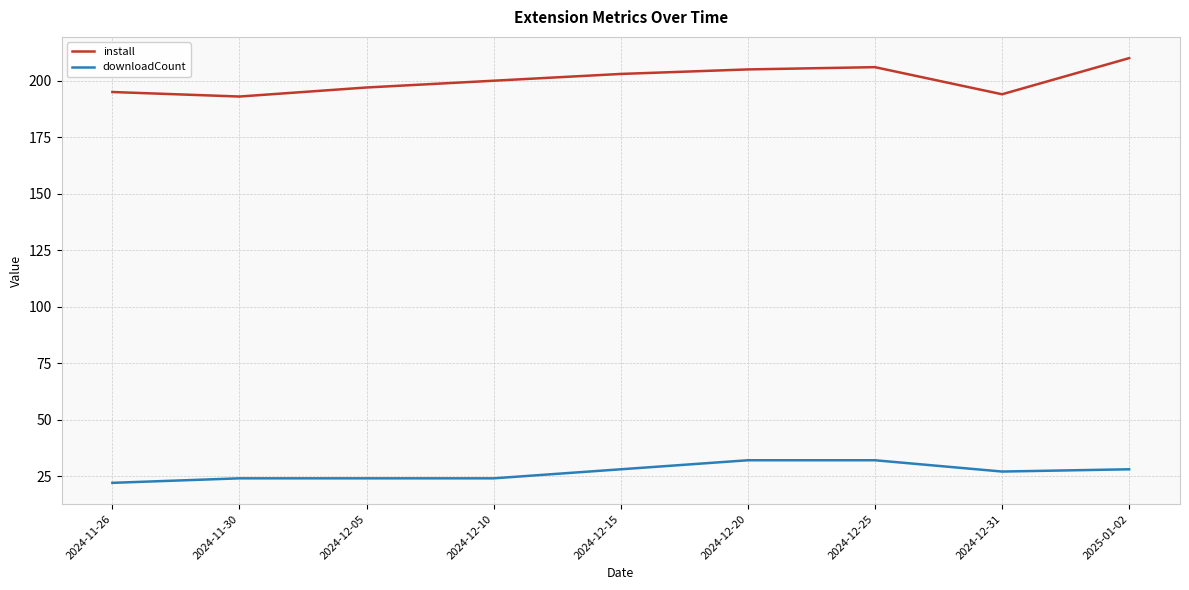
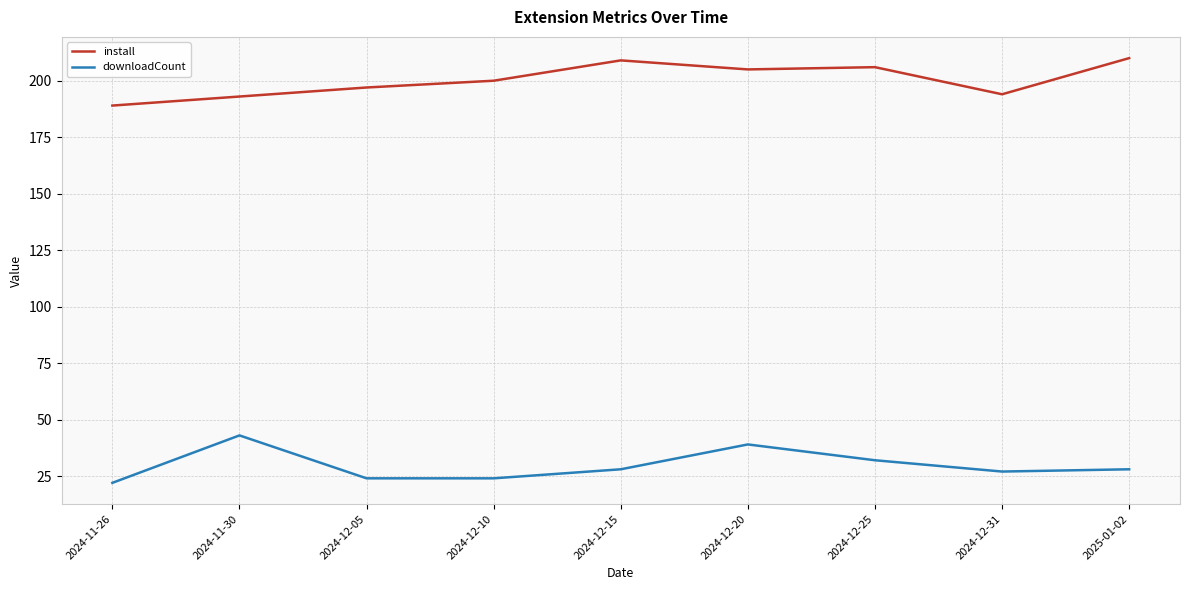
  {
    "install": {
-     "2024-11-26": 195,
+     "2024-11-26": 189,
      "2024-11-30": 193,
      "2024-12-05": 197,
      "2024-12-10": 200,
-     "2024-12-15": 203,
+     "2024-12-15": 209,
      "2024-12-20": 205,
      "2024-12-25": 206,
      "2024-12-31": 194,
      "2025-01-02": 210
    },
    "downloadCount": {
      "2024-11-26": 22,
-     "2024-11-30": 24,
+     "2024-11-30": 43,
      "2024-12-05": 24,
      "2024-12-10": 24,
      "2024-12-15": 28,
-     "2024-12-20": 32,
+     "2024-12-20": 39,
      "2024-12-25": 32,
      "2024-12-31": 27,
      "2025-01-02": 28
    }
  }
